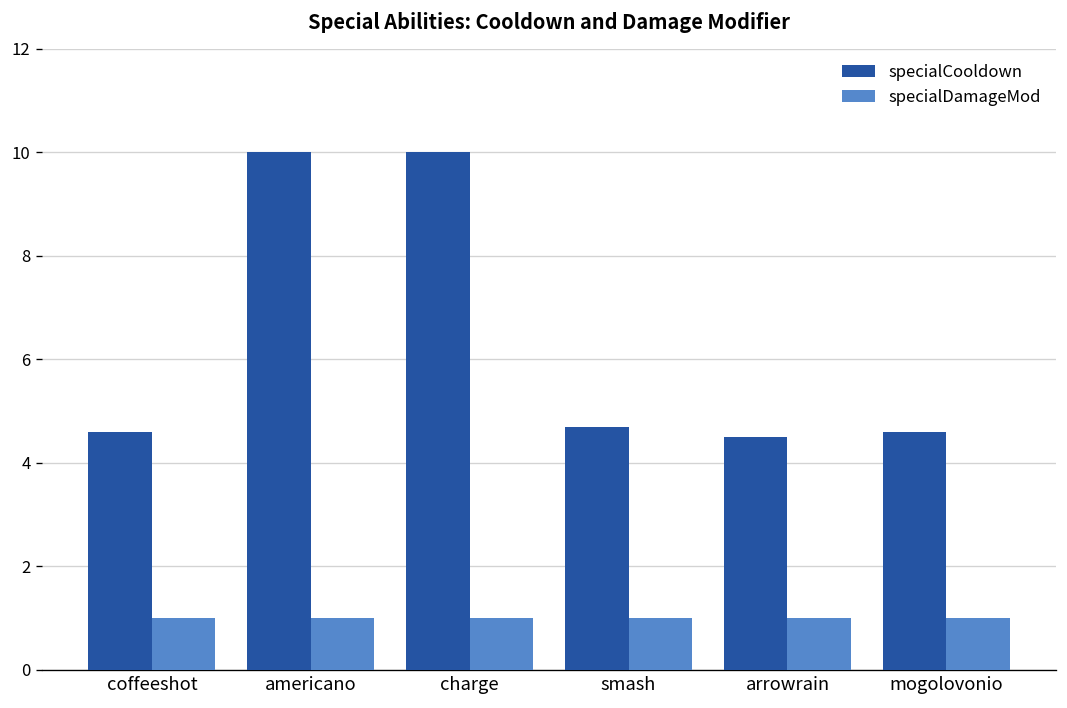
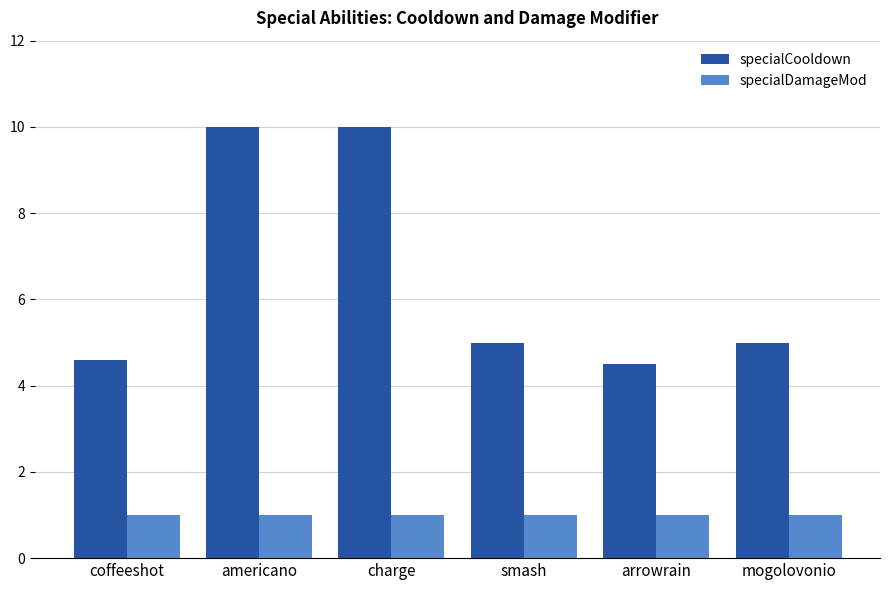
  {
    "specialCooldown": {
      "coffeeshot": 4.6,
      "americano": 10.0,
      "charge": 10.0,
-     "smash": 4.7,
+     "smash": 5.0,
      "arrowrain": 4.5,
-     "mogolovonio": 4.6
+     "mogolovonio": 5.0
    },
    "specialDamageMod": {
      "coffeeshot": 1.0,
      "americano": 1.0,
      "charge": 1.0,
      "smash": 1.0,
      "arrowrain": 1.0,
      "mogolovonio": 1.0
    }
  }
